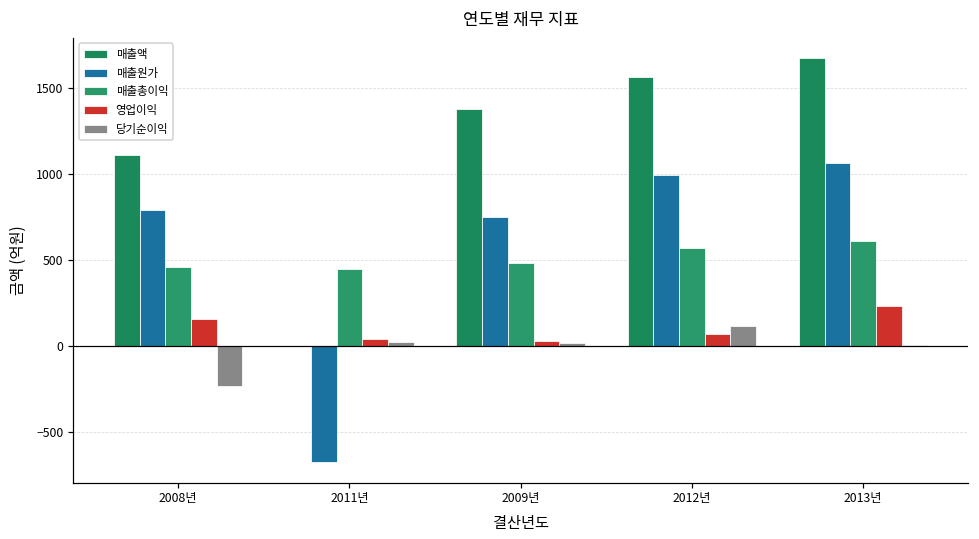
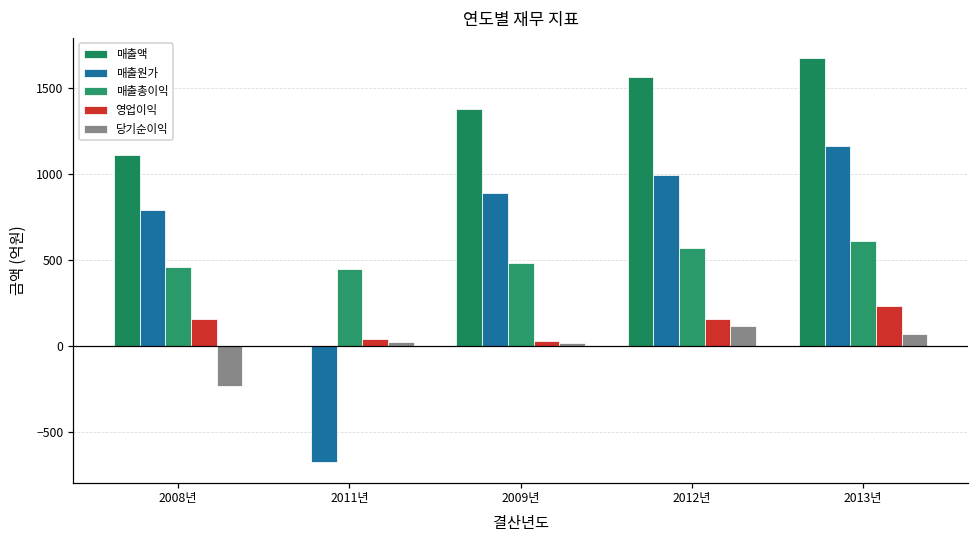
  {
    "매출원가": {
      "2008년": 790,
      "2011년": -670,
-     "2009년": 750,
+     "2009년": 890,
      "2012년": 1000,
-     "2013년": 1060
+     "2013년": 1160
    },
    "영업이익": {
      "2008년": 160,
      "2011년": 40,
      "2009년": 30,
-     "2012년": 70,
+     "2012년": 160,
      "2013년": 230
    },
    "당기순이익": {
      "2008년": -230,
      "2011년": 30,
      "2009년": 20,
      "2012년": 120,
-     "2013년": 10
+     "2013년": 70
    }
  }
